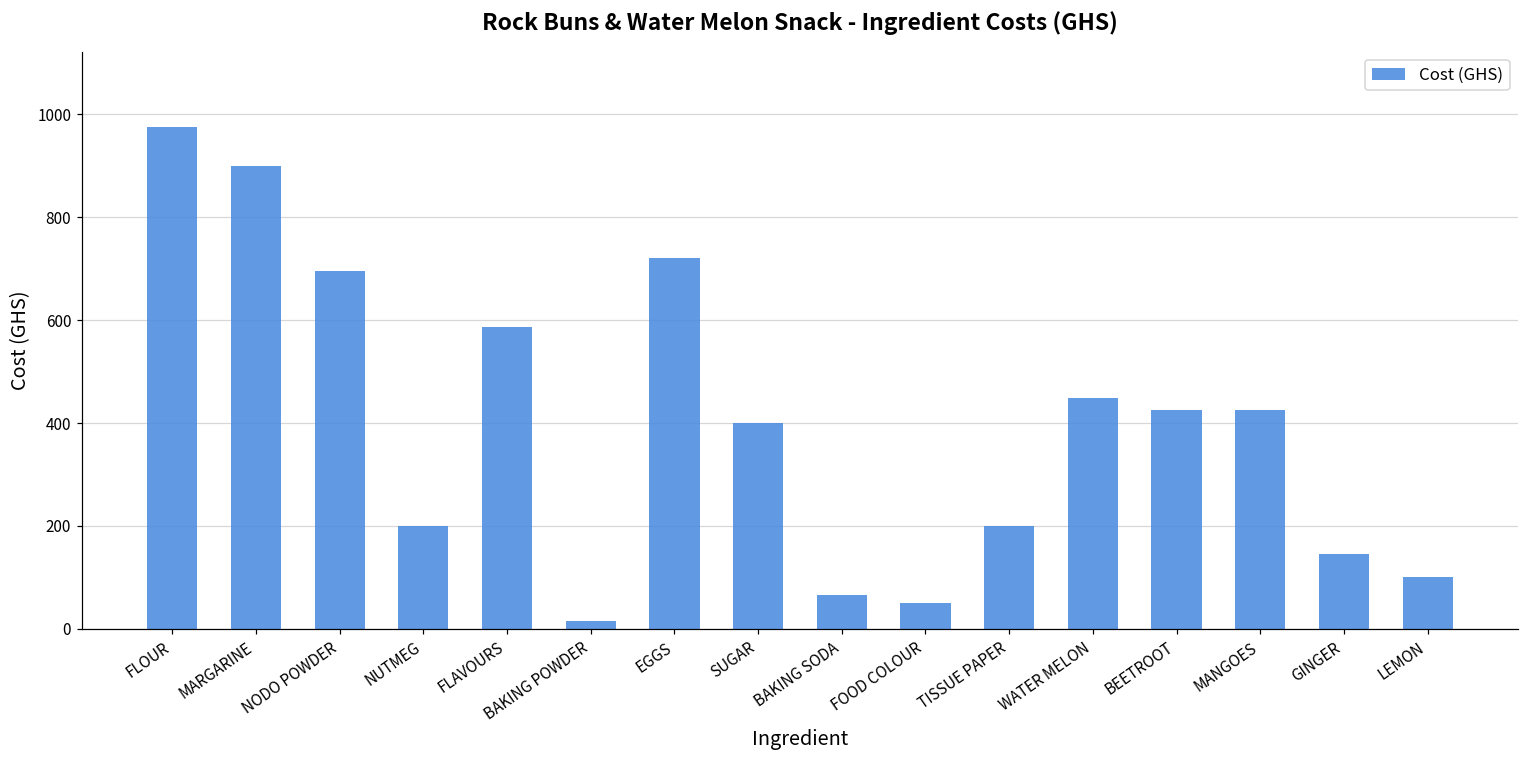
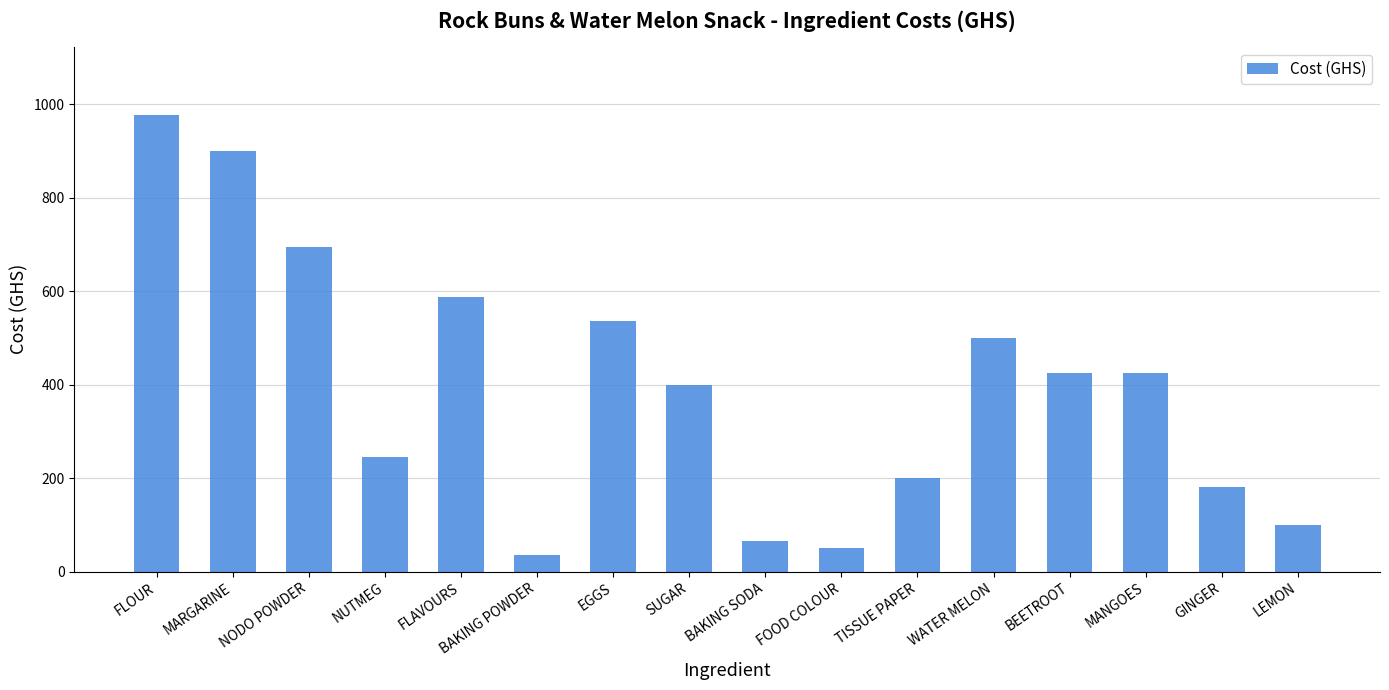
  {
    "FLOUR": 980,
    "MARGARINE": 900,
    "NODO POWDER": 700,
-   "NUTMEG": 200,
+   "NUTMEG": 250,
    "FLAVOURS": 590,
-   "BAKING POWDER": 20,
-   "EGGS": 720,
+   "BAKING POWDER": 40,
+   "EGGS": 540,
    "SUGAR": 400,
    "BAKING SODA": 70,
    "FOOD COLOUR": 50,
    "TISSUE PAPER": 200,
-   "WATER MELON": 450,
+   "WATER MELON": 500,
    "BEETROOT": 430,
    "MANGOES": 430,
-   "GINGER": 150,
+   "GINGER": 180,
    "LEMON": 100
  }
